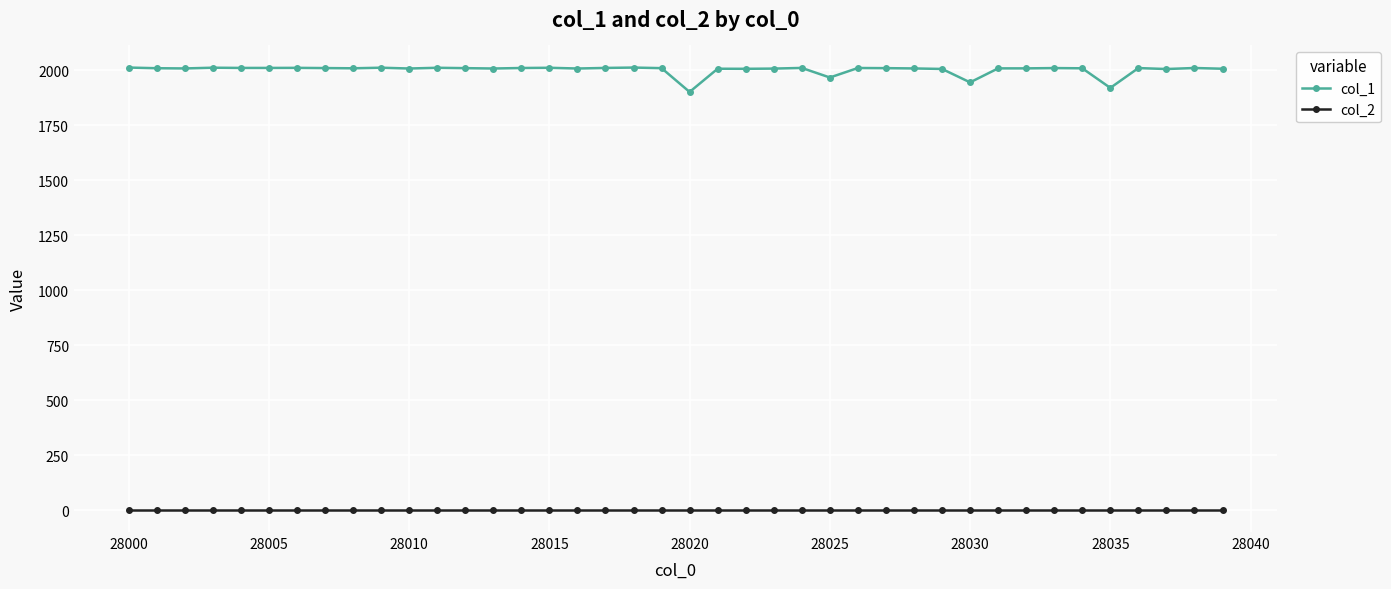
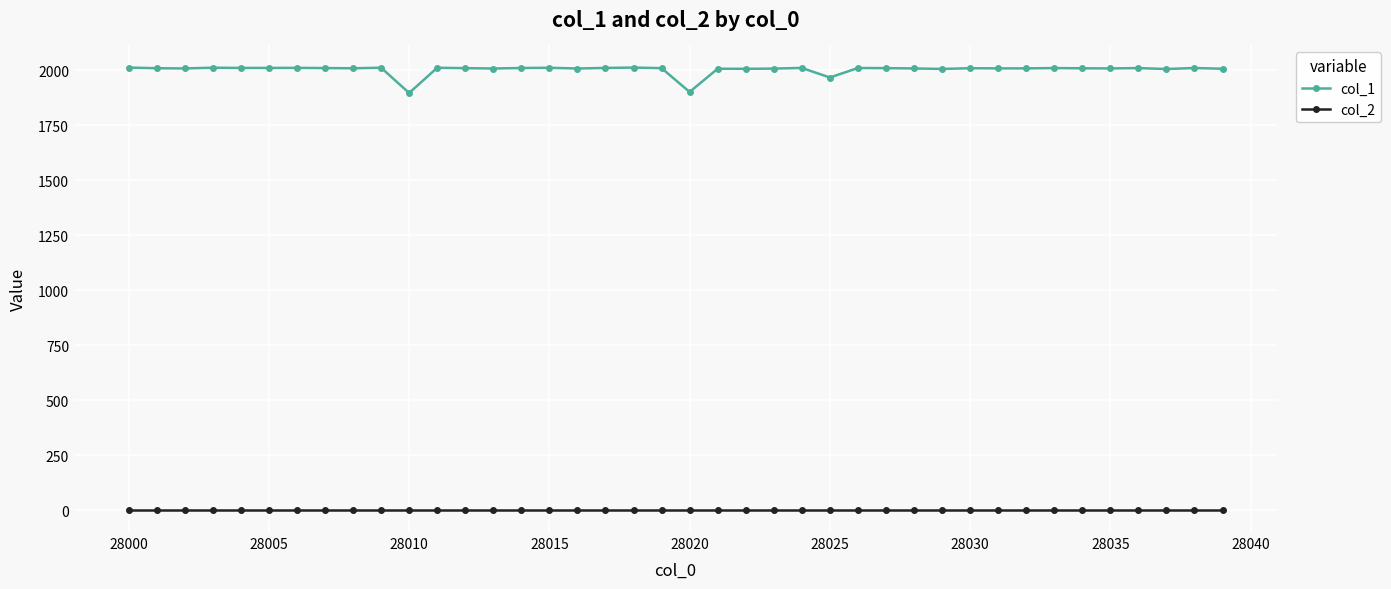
  {
    "col_1": {
      "28000": 2010,
      "28005": 2010,
-     "28010": 2010,
+     "28010": 1900,
      "28015": 2010,
      "28020": 1900,
      "28025": 1970,
-     "28030": 1950,
-     "28035": 1920
+     "28030": 2010,
+     "28035": 2010
    },
    "col_2": {
      "28000": 0,
      "28005": 0,
      "28010": 0,
      "28015": 0,
      "28020": 0,
      "28025": 0,
      "28030": 0,
      "28035": 0
    }
  }
